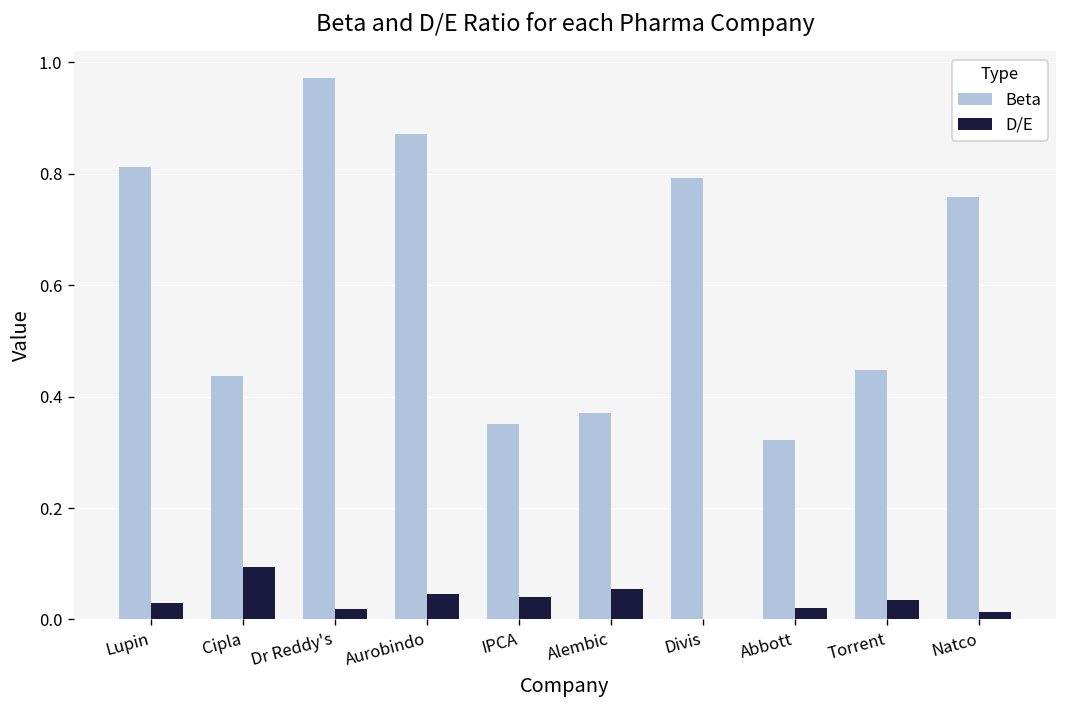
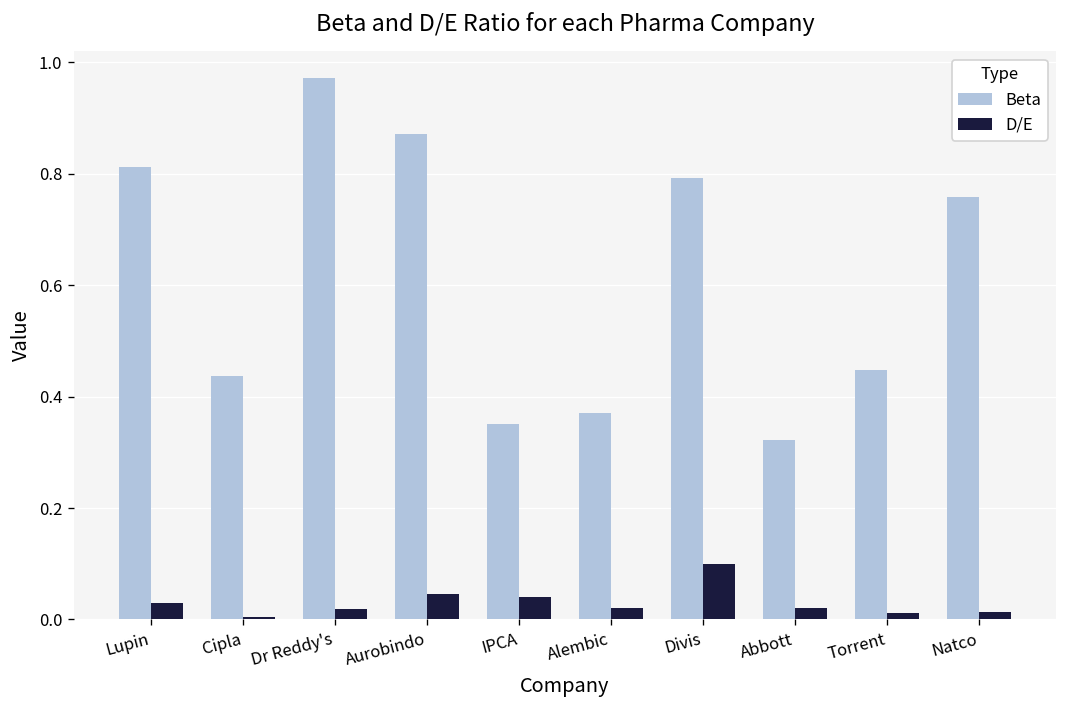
  {
    "Beta": {
      "Lupin": 0.81,
      "Cipla": 0.44,
      "Dr Reddy's": 0.97,
      "Aurobindo": 0.87,
      "IPCA": 0.35,
      "Alembic": 0.37,
      "Divis": 0.79,
      "Abbott": 0.32,
      "Torrent": 0.45,
      "Natco": 0.76
    },
    "D/E": {
      "Lupin": 0.03,
-     "Cipla": 0.09,
+     "Cipla": 0.00,
      "Dr Reddy's": 0.02,
      "Aurobindo": 0.05,
      "IPCA": 0.04,
-     "Alembic": 0.06,
-     "Divis": 0.0,
+     "Alembic": 0.02,
+     "Divis": 0.1,
      "Abbott": 0.02,
-     "Torrent": 0.03,
+     "Torrent": 0.01,
      "Natco": 0.01
    }
  }
